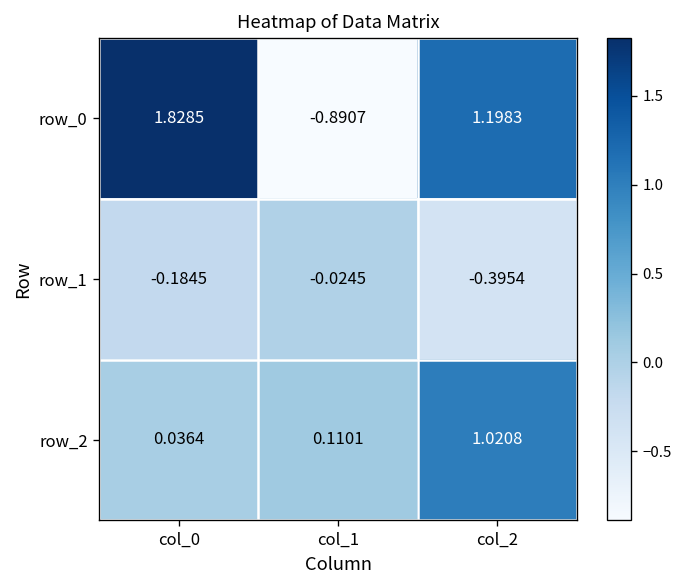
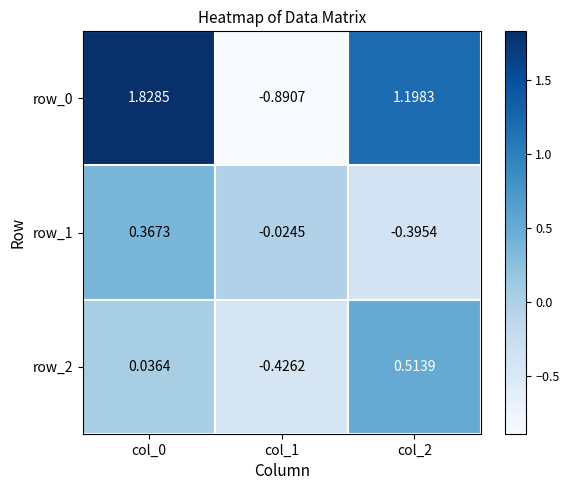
  {
    "row_0": {
      "col_0": 1.8285,
      "col_1": -0.8907,
      "col_2": 1.1983
    },
    "row_1": {
-     "col_0": -0.1845,
+     "col_0": 0.3673,
      "col_1": -0.0245,
      "col_2": -0.3954
    },
    "row_2": {
      "col_0": 0.0364,
-     "col_1": 0.1101,
-     "col_2": 1.0208
+     "col_1": -0.4262,
+     "col_2": 0.5139
    }
  }
